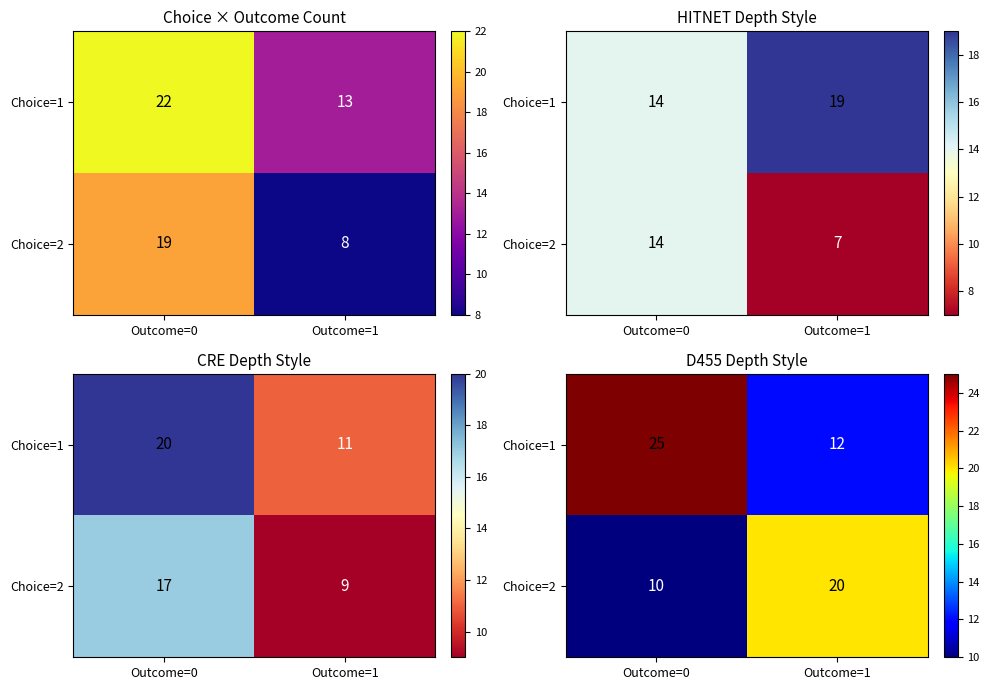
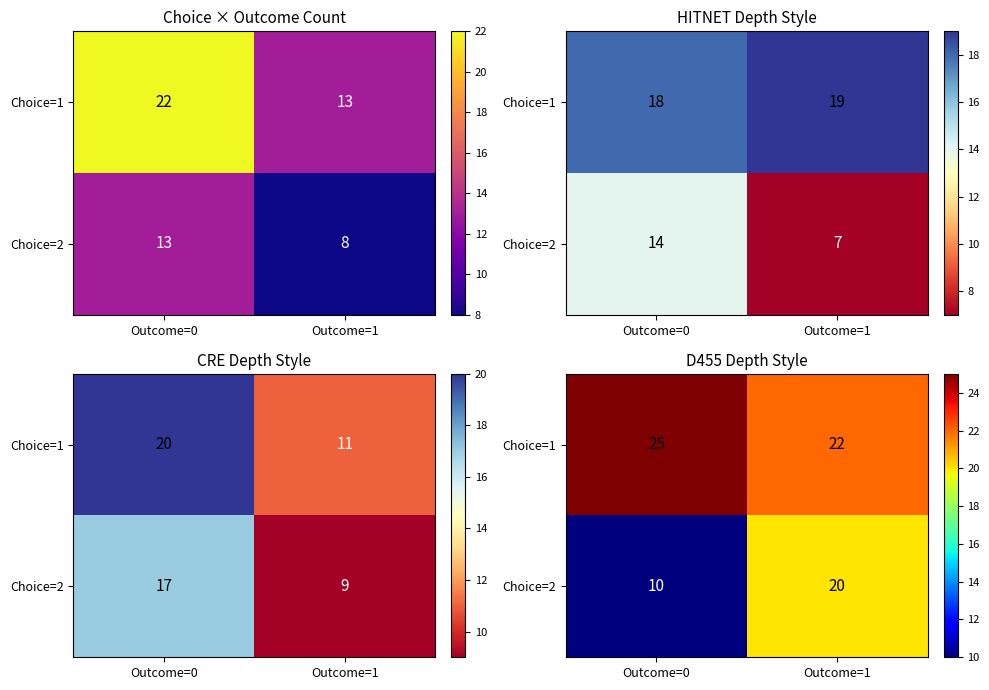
  {
    "Choice × Outcome Count": {
      "Choice=1": {
        "Outcome=0": 22,
        "Outcome=1": 13
      },
      "Choice=2": {
-       "Outcome=0": 19,
+       "Outcome=0": 13,
        "Outcome=1": 8
      }
    },
    "HITNET Depth Style": {
      "Choice=1": {
-       "Outcome=0": 14,
+       "Outcome=0": 18,
        "Outcome=1": 19
      },
      "Choice=2": {
        "Outcome=0": 14,
        "Outcome=1": 7
      }
    },
    "CRE Depth Style": {
      "Choice=1": {
        "Outcome=0": 20,
        "Outcome=1": 11
      },
      "Choice=2": {
        "Outcome=0": 17,
        "Outcome=1": 9
      }
    },
    "D455 Depth Style": {
      "Choice=1": {
        "Outcome=0": 25,
-       "Outcome=1": 12
+       "Outcome=1": 22
      },
      "Choice=2": {
        "Outcome=0": 10,
        "Outcome=1": 20
      }
    }
  }
